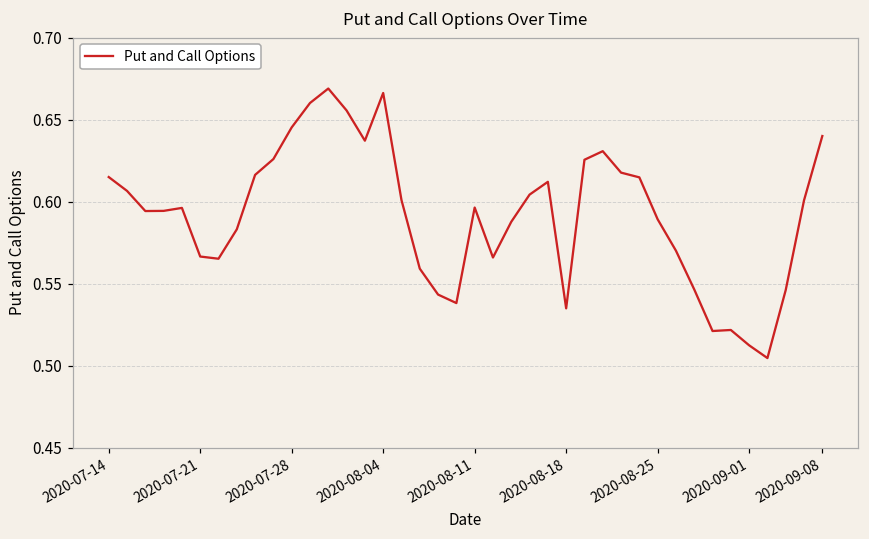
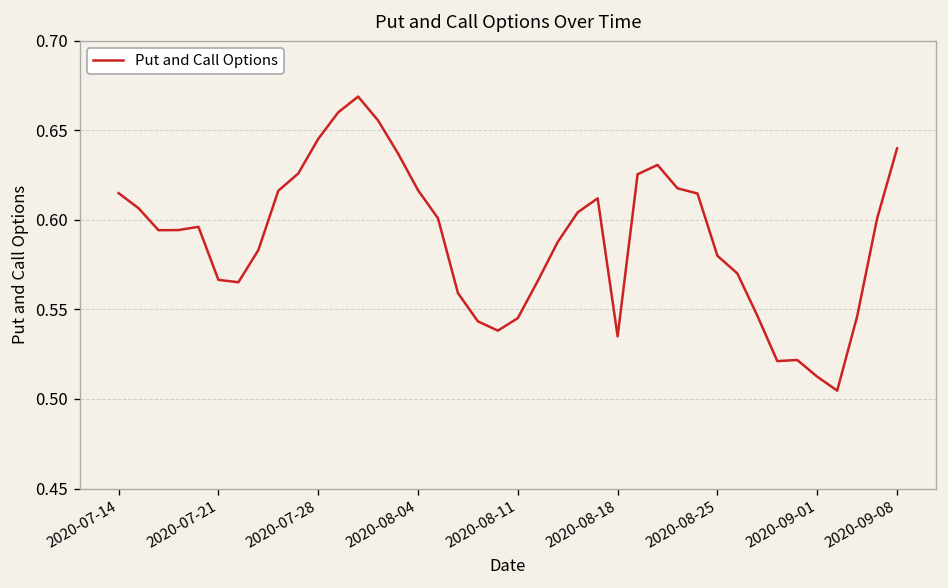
  {
    "2020-07-14": 0.615,
    "2020-07-21": 0.567,
    "2020-07-28": 0.645,
-   "2020-08-04": 0.666,
-   "2020-08-11": 0.596,
+   "2020-08-04": 0.617,
+   "2020-08-11": 0.545,
    "2020-08-18": 0.535,
-   "2020-08-25": 0.589,
+   "2020-08-25": 0.580,
    "2020-09-01": 0.512,
    "2020-09-08": 0.640
  }
